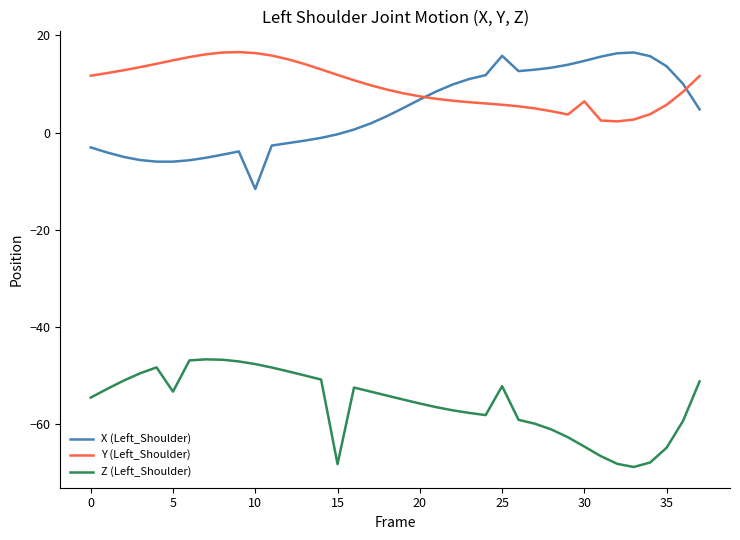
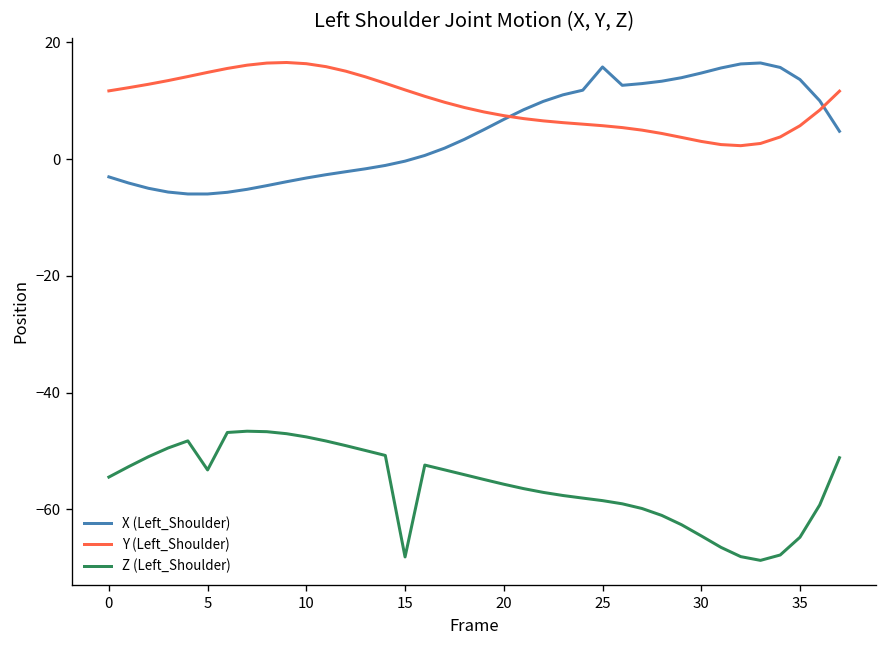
  {
    "X (Left_Shoulder)": {
      "0": -3,
      "5": -6,
-     "10": -12,
+     "10": -3,
      "15": 0,
      "20": 7,
      "25": 16,
      "30": 15,
      "35": 14
    },
    "Y (Left_Shoulder)": {
      "0": 12,
      "5": 15,
      "10": 16,
      "15": 12,
      "20": 7,
      "25": 6,
-     "30": 6,
+     "30": 3,
      "35": 6
    },
    "Z (Left_Shoulder)": {
      "0": -54,
      "5": -53,
      "10": -48,
      "15": -68,
      "20": -56,
-     "25": -52,
+     "25": -59,
      "30": -65,
      "35": -65
    }
  }
